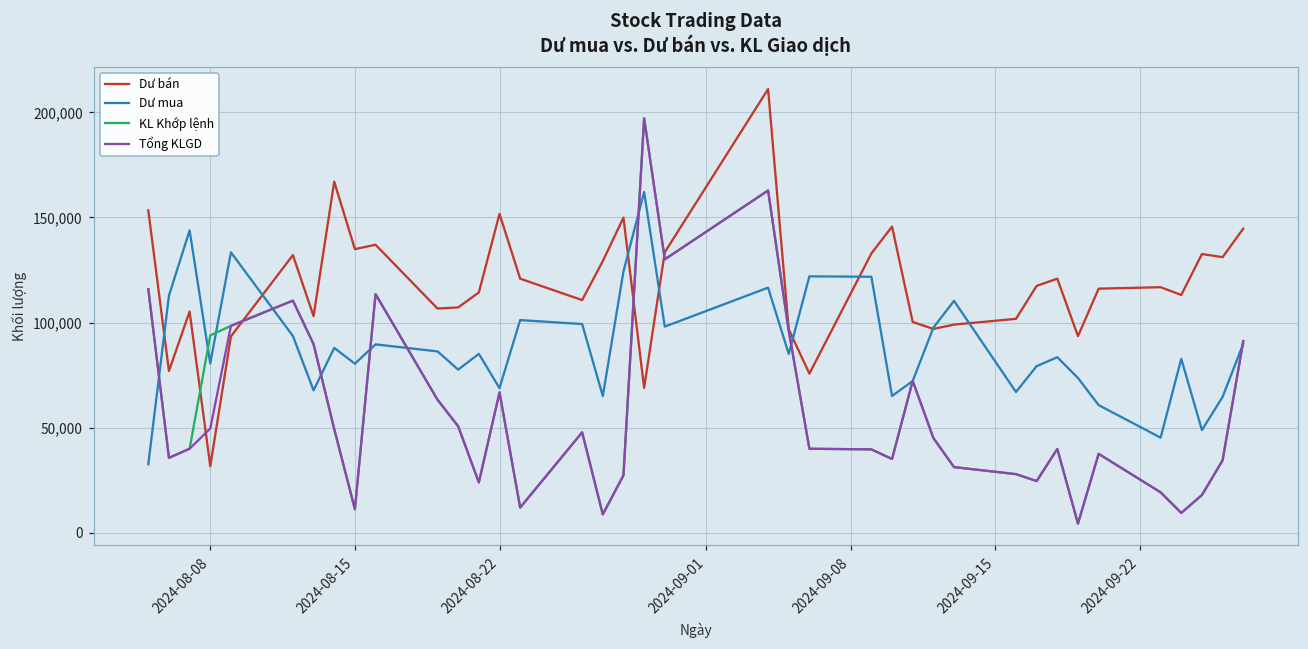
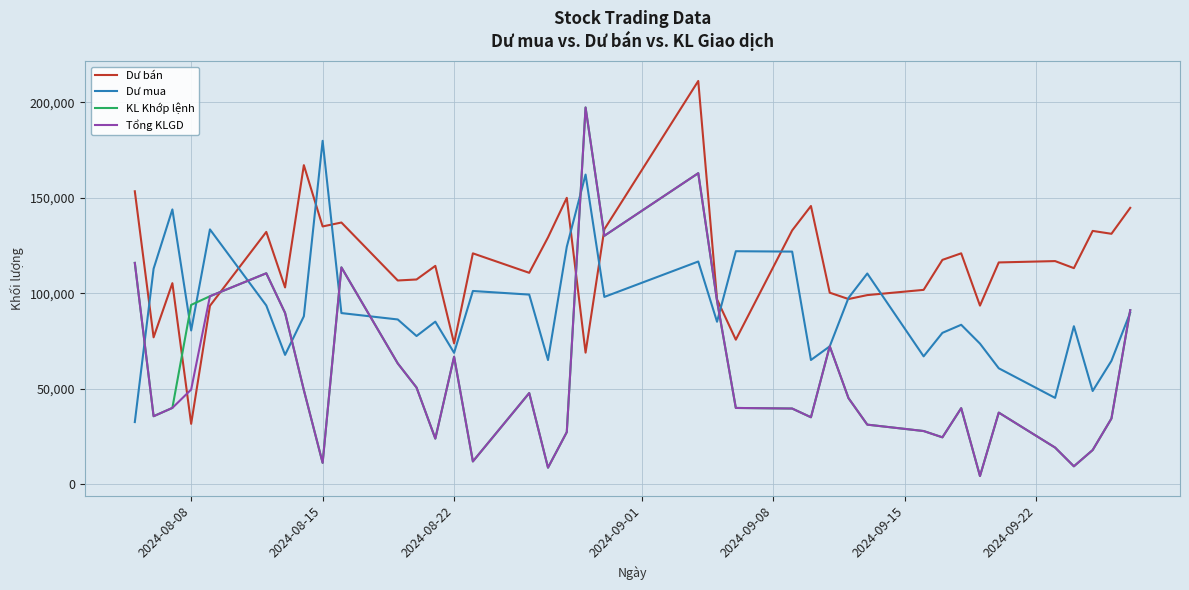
  {
    "Dư bán": {
      "2024-08-08": "32,000",
      "2024-08-15": "135,000",
-     "2024-08-22": "152,000"
+     "2024-08-22": "74,000"
    },
    "Dư mua": {
      "2024-08-08": "80,000",
-     "2024-08-15": "80,000",
+     "2024-08-15": "180,000",
      "2024-08-22": "69,000"
    },
    "KL Khớp lệnh": {
      "2024-08-08": "94,000"
    },
    "Tổng KLGD": {
      "2024-08-08": "50,000"
    }
  }
